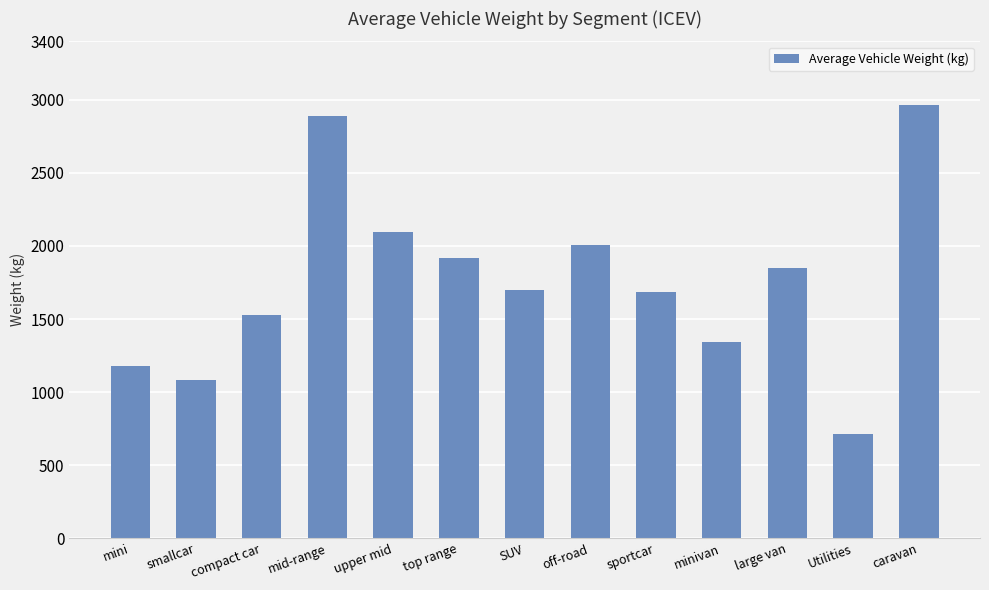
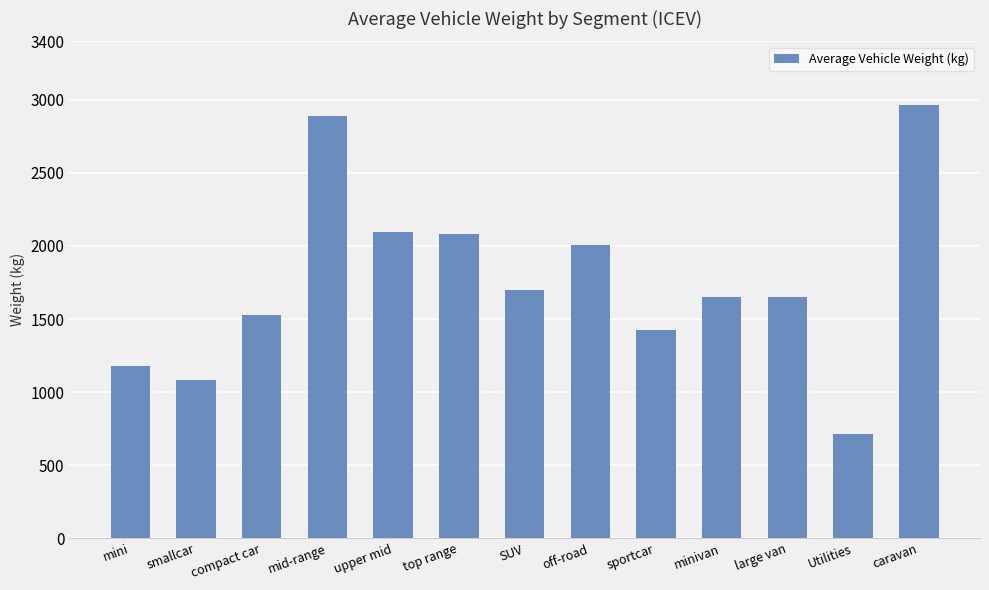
  {
    "mini": 1180,
    "smallcar": 1090,
    "compact car": 1530,
    "mid-range": 2890,
    "upper mid": 2090,
-   "top range": 1920,
+   "top range": 2080,
    "SUV": 1700,
    "off-road": 2010,
-   "sportcar": 1680,
-   "minivan": 1350,
-   "large van": 1850,
+   "sportcar": 1430,
+   "minivan": 1650,
+   "large van": 1650,
    "Utilities": 710,
    "caravan": 2970
  }
